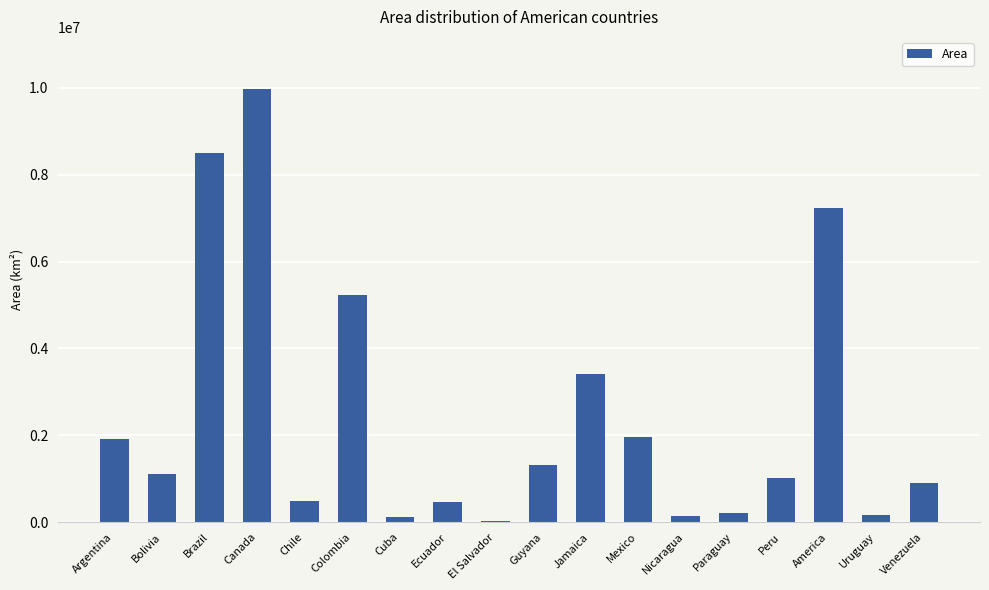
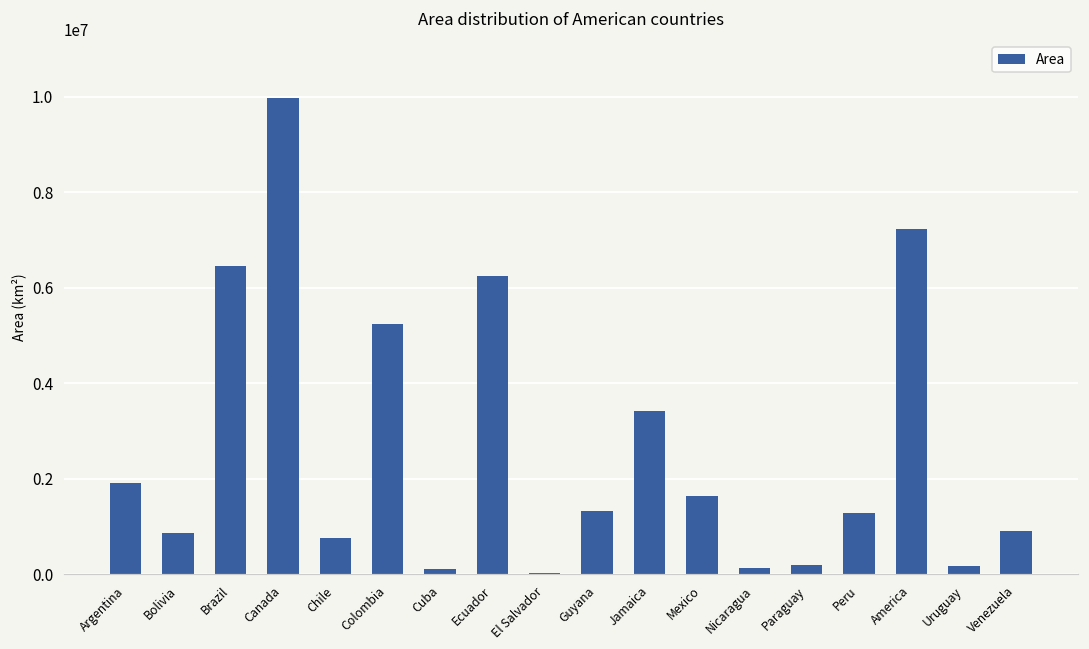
  {
    "Argentina": 1900000,
-   "Bolivia": 1100000,
-   "Brazil": 8500000,
+   "Bolivia": 900000,
+   "Brazil": 6500000,
    "Canada": 10000000,
-   "Chile": 500000,
+   "Chile": 800000,
    "Colombia": 5200000,
    "Cuba": 100000,
-   "Ecuador": 500000,
+   "Ecuador": 6200000,
    "Guyana": 1300000,
    "Jamaica": 3400000,
-   "Mexico": 2000000,
+   "Mexico": 1600000,
    "Nicaragua": 100000,
    "Paraguay": 200000,
-   "Peru": 1000000,
+   "Peru": 1300000,
    "America": 7200000,
    "Uruguay": 200000,
    "Venezuela": 900000
  }
